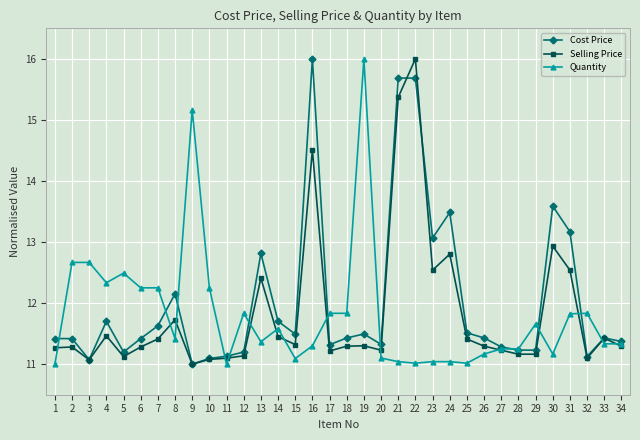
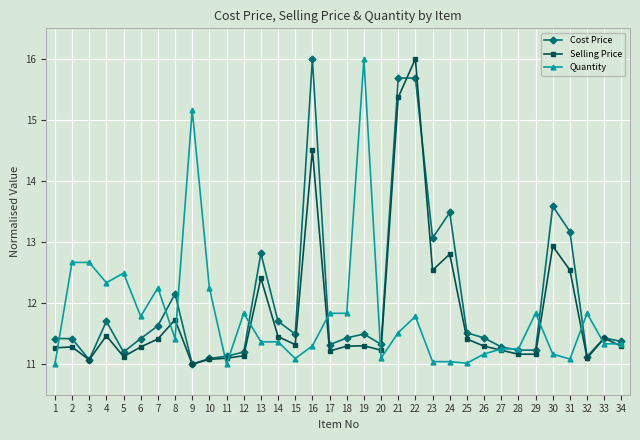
  {
    "Quantity": {
      "1": 11.0,
      "2": 12.7,
      "3": 12.7,
      "4": 12.3,
      "5": 12.5,
-     "6": 12.3,
+     "6": 11.8,
      "7": 12.3,
      "8": 11.4,
      "9": 15.2,
      "10": 12.3,
      "11": 11.0,
      "12": 11.8,
      "13": 11.4,
-     "14": 11.6,
+     "14": 11.4,
      "15": 11.1,
      "16": 11.3,
      "17": 11.8,
      "18": 11.8,
      "19": 16.0,
      "20": 11.1,
-     "21": 11.0,
-     "22": 11.0,
+     "21": 11.5,
+     "22": 11.8,
      "23": 11.0,
      "24": 11.0,
      "25": 11.0,
      "26": 11.2,
-     "29": 11.7,
+     "29": 11.8,
      "30": 11.2,
-     "31": 11.8,
+     "31": 11.1,
      "32": 11.8,
      "33": 11.3
    }
  }
